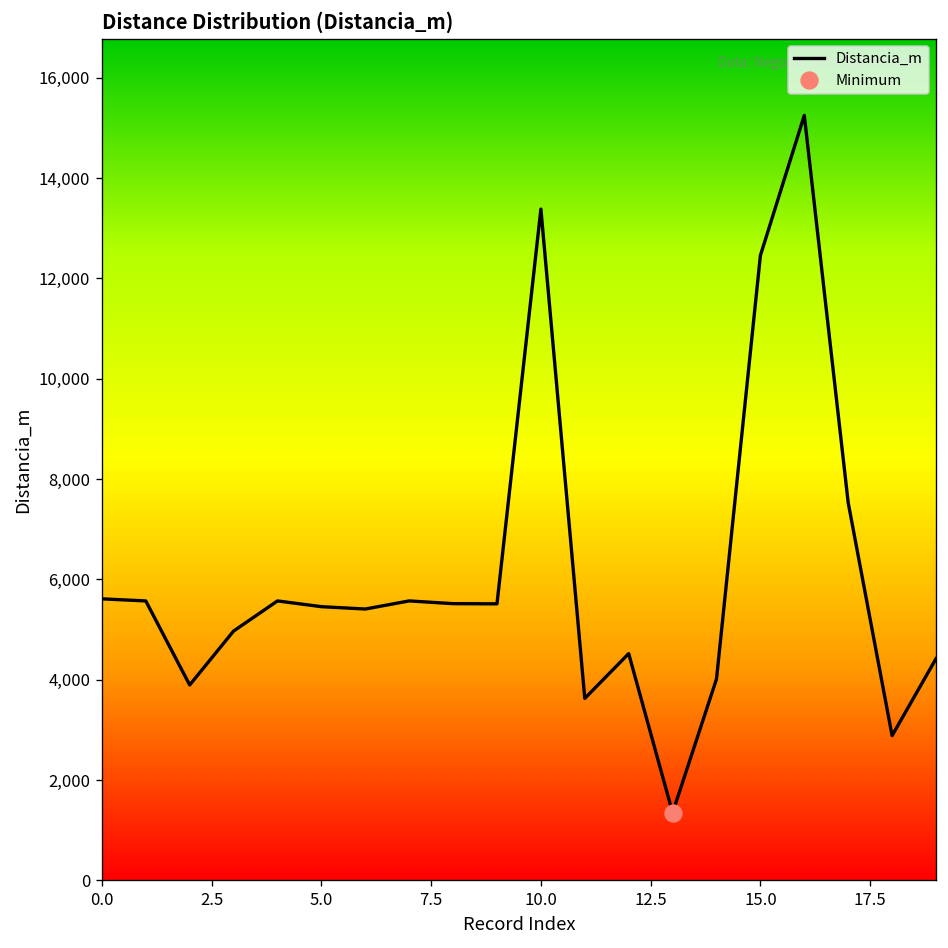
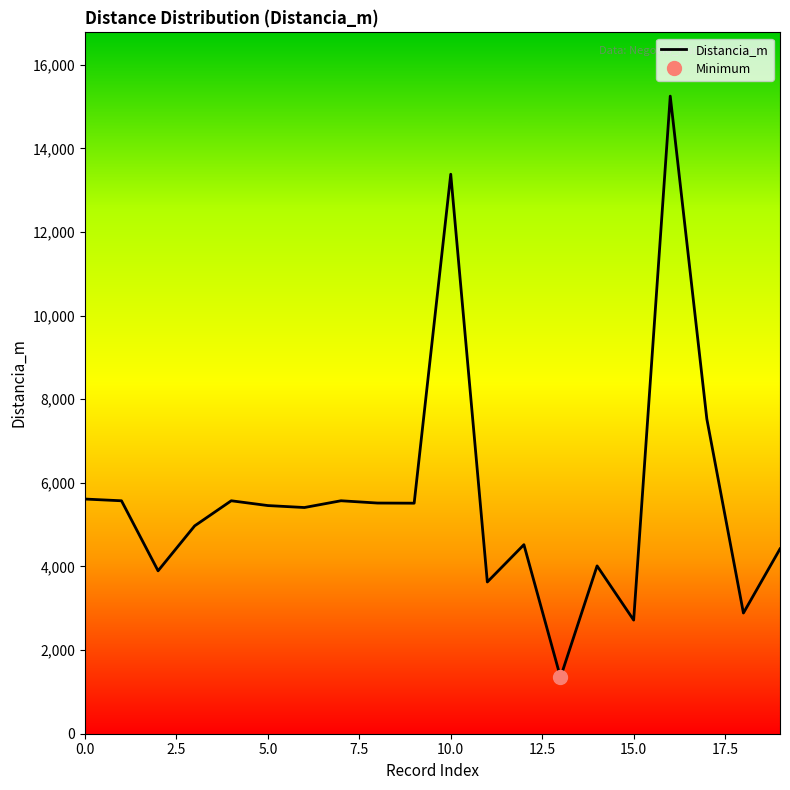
  {
    "Distancia_m": {
      "0.0": "5,600",
      "5.0": "5,500",
      "10.0": "13,400",
-     "15.0": "12,500"
+     "15.0": "2,700"
    }
  }
